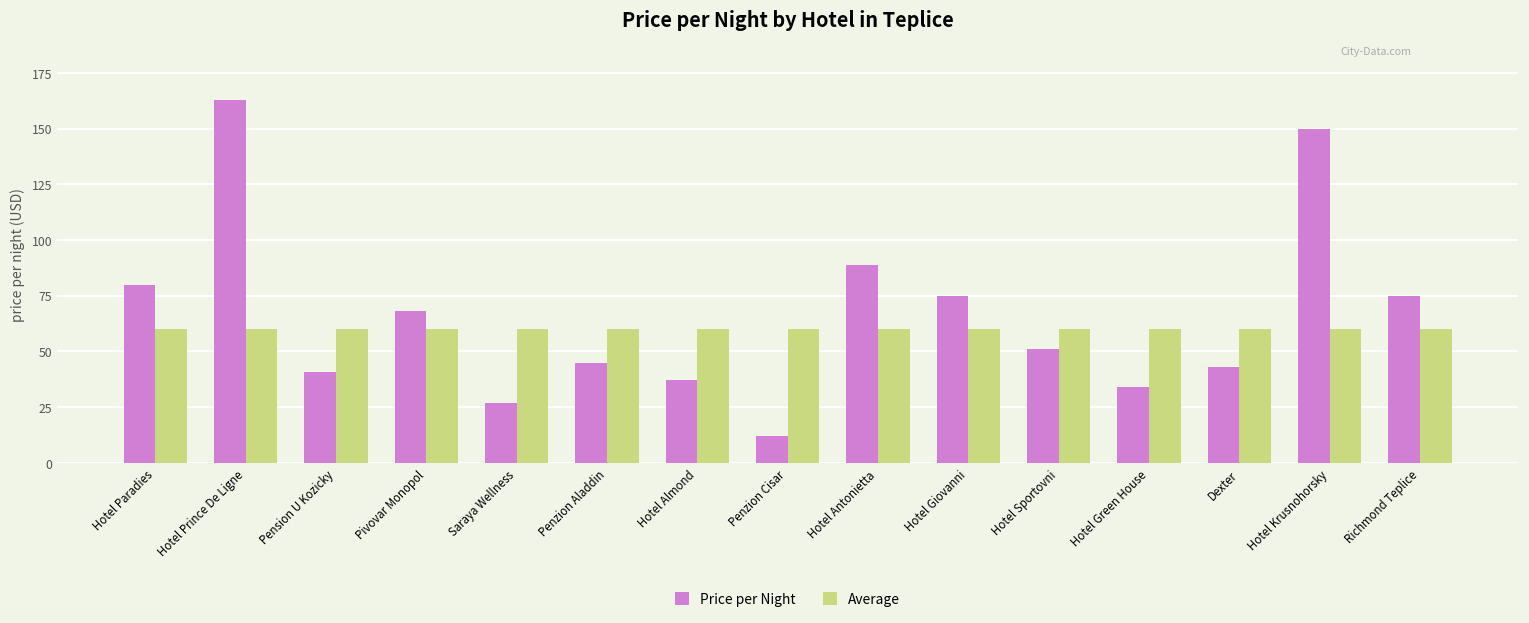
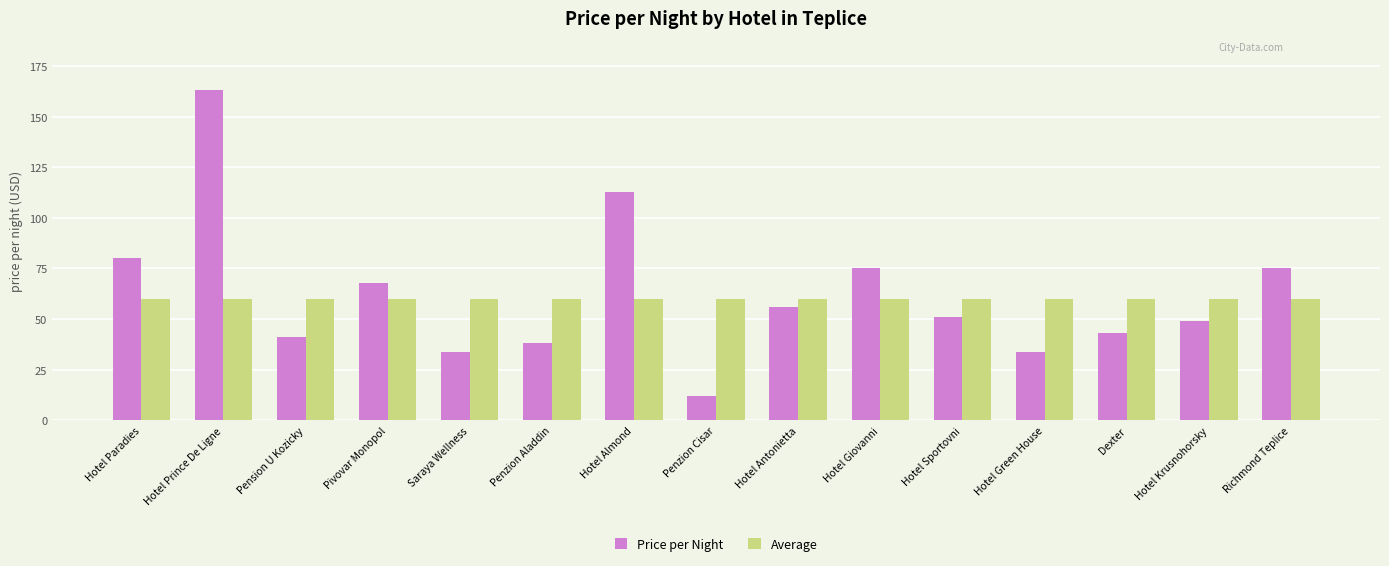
  {
    "Price per Night": {
      "Hotel Paradies": 80,
      "Hotel Prince De Ligne": 163,
      "Pension U Kozicky": 41,
      "Pivovar Monopol": 68,
-     "Saraya Wellness": 27,
-     "Penzion Aladdin": 45,
-     "Hotel Almond": 37,
+     "Saraya Wellness": 34,
+     "Penzion Aladdin": 38,
+     "Hotel Almond": 113,
      "Penzion Cisar": 12,
-     "Hotel Antonietta": 89,
+     "Hotel Antonietta": 56,
      "Hotel Giovanni": 75,
      "Hotel Sportovni": 51,
      "Hotel Green House": 34,
      "Dexter": 43,
-     "Hotel Krusnohorsky": 150,
+     "Hotel Krusnohorsky": 49,
      "Richmond Teplice": 75
    },
    "Average": {
      "Hotel Paradies": 60,
      "Hotel Prince De Ligne": 60,
      "Pension U Kozicky": 60,
      "Pivovar Monopol": 60,
      "Saraya Wellness": 60,
      "Penzion Aladdin": 60,
      "Hotel Almond": 60,
      "Penzion Cisar": 60,
      "Hotel Antonietta": 60,
      "Hotel Giovanni": 60,
      "Hotel Sportovni": 60,
      "Hotel Green House": 60,
      "Dexter": 60,
      "Hotel Krusnohorsky": 60,
      "Richmond Teplice": 60
    }
  }
